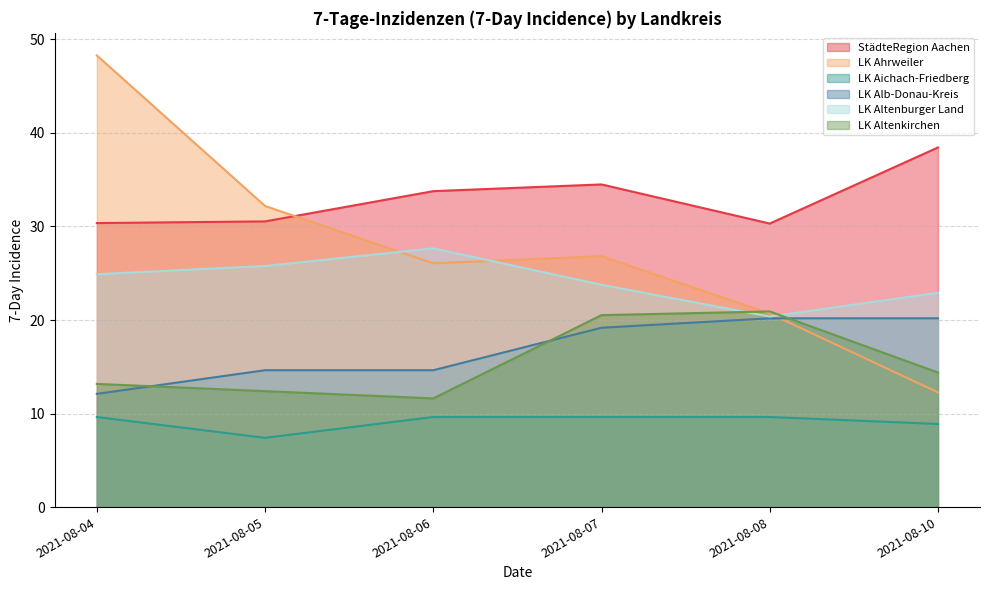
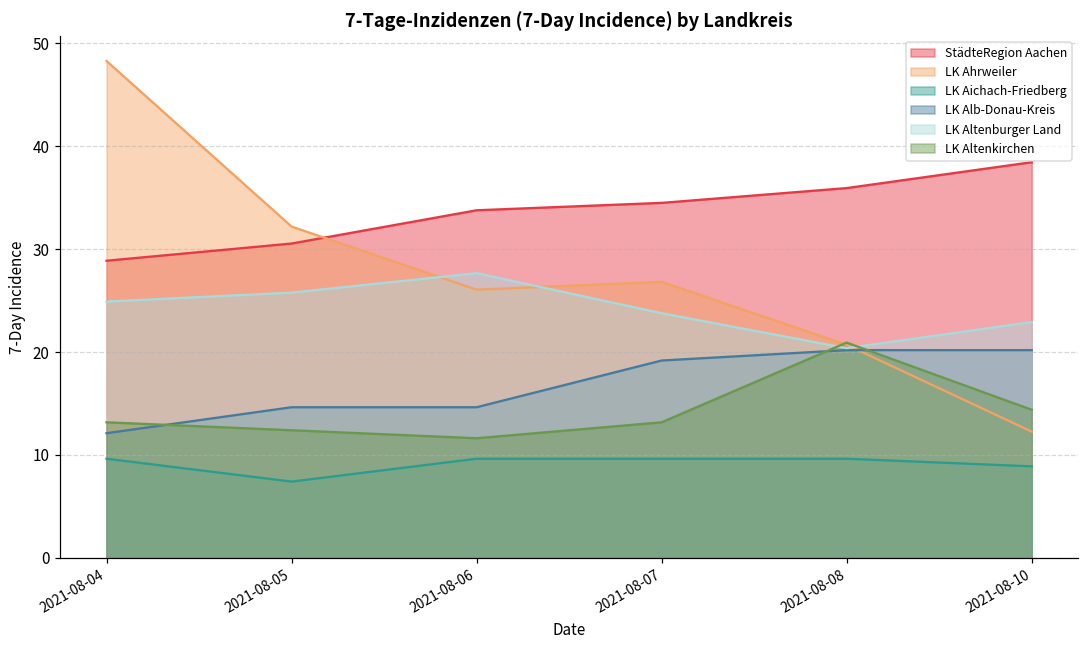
  {
    "StädteRegion Aachen": {
-     "2021-08-04": 30,
+     "2021-08-04": 29,
      "2021-08-05": 31,
      "2021-08-06": 34,
      "2021-08-07": 34,
-     "2021-08-08": 30,
+     "2021-08-08": 36,
      "2021-08-10": 38
    },
    "LK Ahrweiler": {
      "2021-08-04": 48,
      "2021-08-05": 32,
      "2021-08-06": 26,
      "2021-08-07": 27,
      "2021-08-10": 12
    },
    "LK Altenburger Land": {
      "2021-08-04": 25,
      "2021-08-05": 26,
      "2021-08-06": 28,
      "2021-08-07": 24,
      "2021-08-10": 23
    },
    "LK Altenkirchen": {
      "2021-08-04": 13,
      "2021-08-05": 12,
      "2021-08-06": 12,
-     "2021-08-07": 21,
+     "2021-08-07": 13,
      "2021-08-10": 14
    }
  }
